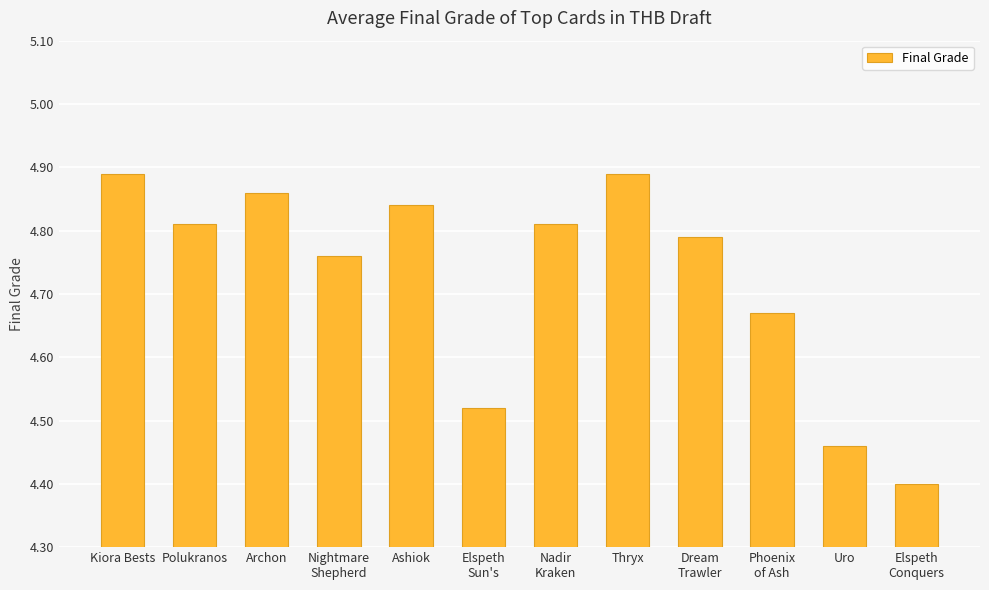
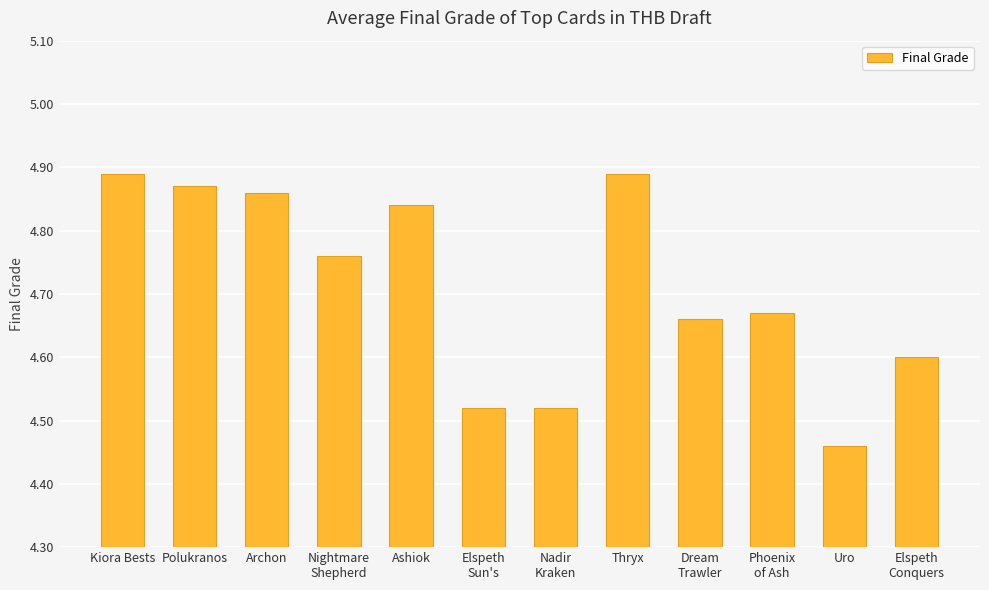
  {
    "Kiora Bests": 4.89,
-   "Polukranos": 4.81,
+   "Polukranos": 4.87,
    "Archon": 4.86,
    "Nightmare Shepherd": 4.76,
    "Ashiok": 4.84,
    "Elspeth Sun's": 4.52,
-   "Nadir Kraken": 4.81,
+   "Nadir Kraken": 4.52,
    "Thryx": 4.89,
-   "Dream Trawler": 4.79,
+   "Dream Trawler": 4.66,
    "Phoenix of Ash": 4.67,
    "Uro": 4.46,
-   "Elspeth Conquers": 4.4
+   "Elspeth Conquers": 4.6
  }
